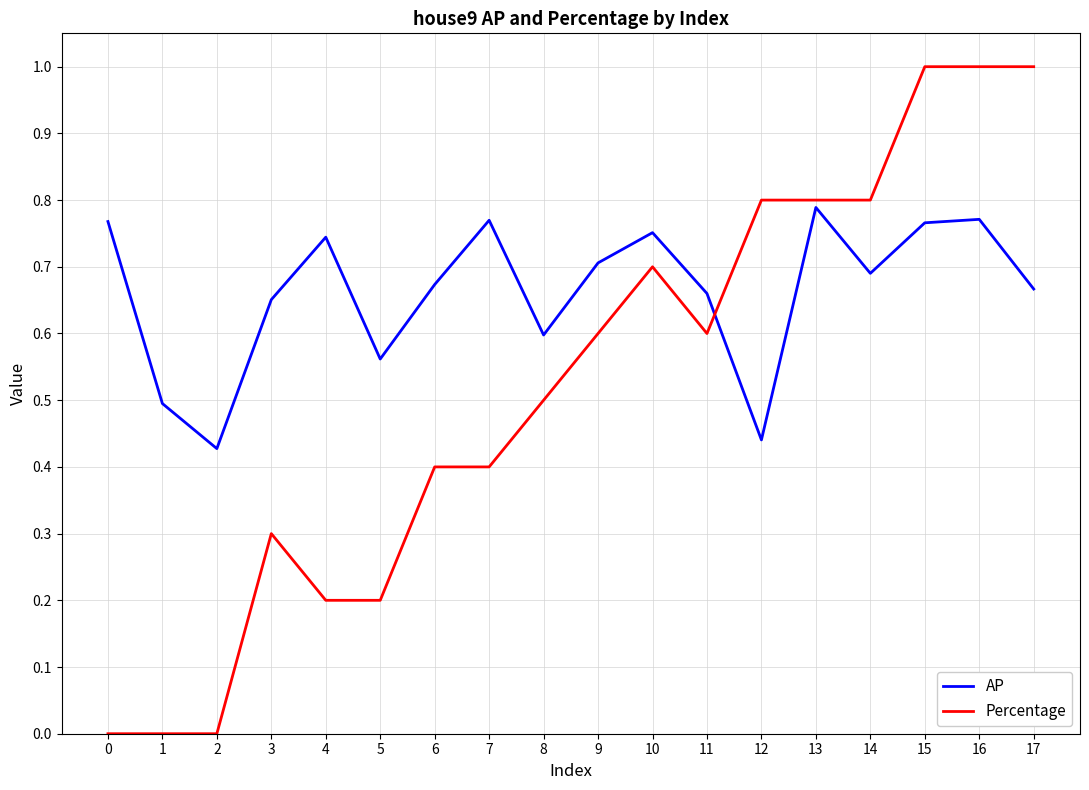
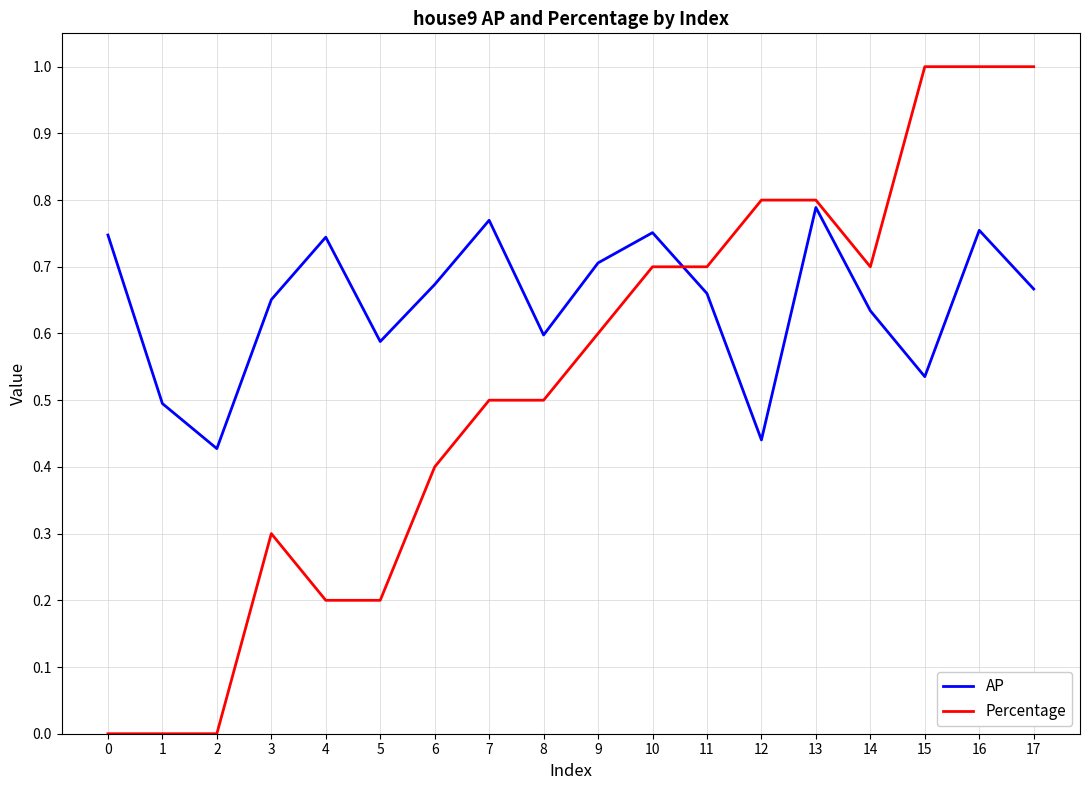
  {
    "AP": {
-     "0": 0.77,
+     "0": 0.75,
      "1": 0.49,
      "2": 0.43,
      "3": 0.65,
      "4": 0.74,
-     "5": 0.56,
+     "5": 0.59,
      "6": 0.67,
      "7": 0.77,
      "8": 0.60,
      "9": 0.71,
      "10": 0.75,
      "11": 0.66,
      "12": 0.44,
      "13": 0.79,
-     "14": 0.69,
-     "15": 0.77,
-     "16": 0.77,
+     "14": 0.63,
+     "15": 0.54,
+     "16": 0.75,
      "17": 0.67
    },
    "Percentage": {
      "0": 0.0,
      "1": 0.0,
      "2": 0.0,
      "3": 0.3,
      "4": 0.2,
      "5": 0.2,
      "6": 0.4,
-     "7": 0.4,
+     "7": 0.5,
      "8": 0.5,
      "9": 0.6,
      "10": 0.7,
-     "11": 0.6,
+     "11": 0.7,
      "12": 0.8,
      "13": 0.8,
-     "14": 0.8,
+     "14": 0.7,
      "15": 1.0,
      "16": 1.0,
      "17": 1.0
    }
  }
